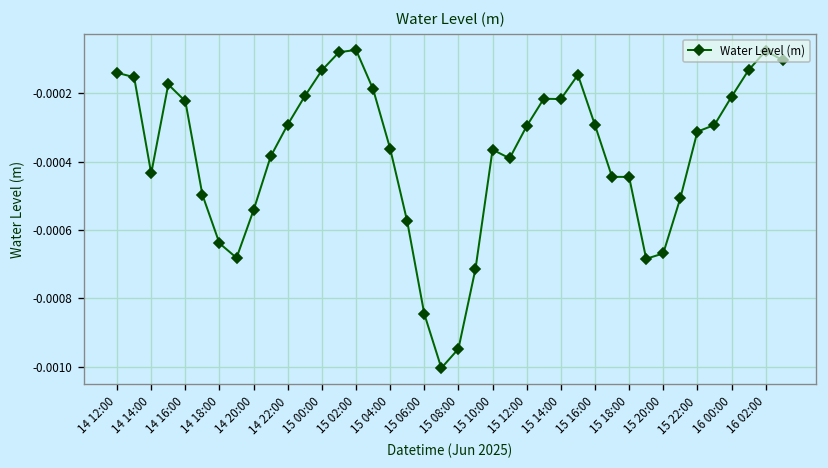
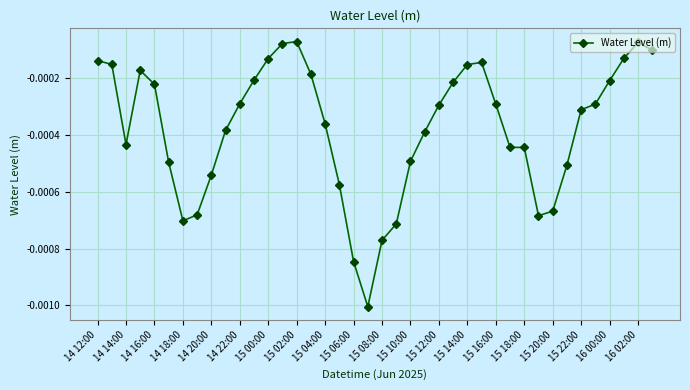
  {
    "14 12:00": -0.00014,
    "14 14:00": -0.00043,
    "14 16:00": -0.00022,
-   "14 18:00": -0.00064,
+   "14 18:00": -0.00070,
    "14 20:00": -0.00054,
    "14 22:00": -0.00029,
    "15 00:00": -0.00013,
    "15 02:00": -0.00007,
    "15 04:00": -0.00036,
    "15 06:00": -0.00085,
-   "15 08:00": -0.00095,
-   "15 10:00": -0.00036,
+   "15 08:00": -0.00077,
+   "15 10:00": -0.00049,
    "15 12:00": -0.00030,
-   "15 14:00": -0.00022,
+   "15 14:00": -0.00015,
    "15 16:00": -0.00029,
    "15 18:00": -0.00044,
    "15 20:00": -0.00067,
    "15 22:00": -0.00031,
    "16 00:00": -0.00021
  }
